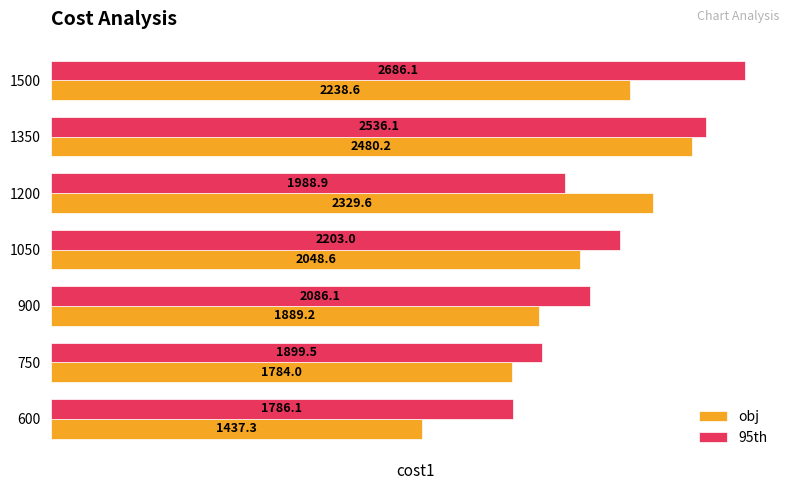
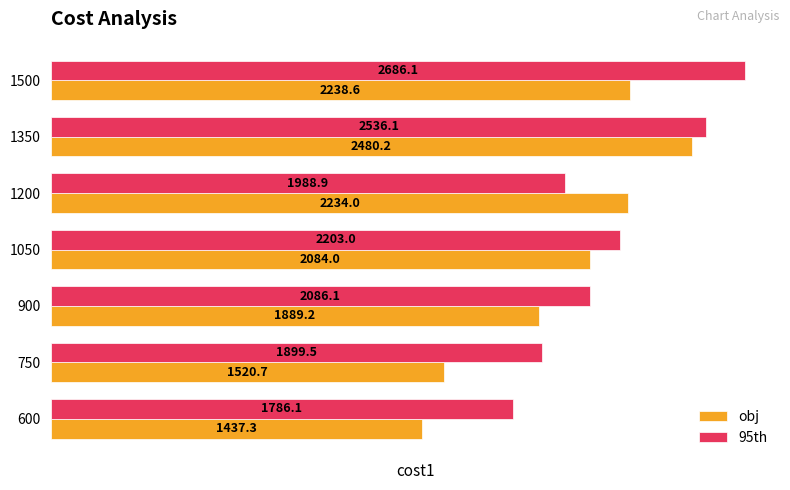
  {
    "obj": {
      "1500": 2238.6,
      "1350": 2480.2,
-     "1200": 2329.6,
-     "1050": 2048.6,
+     "1200": 2234.0,
+     "1050": 2084.0,
      "900": 1889.2,
-     "750": 1784.0,
+     "750": 1520.7,
      "600": 1437.3
    },
    "95th": {
      "1500": 2686.1,
      "1350": 2536.1,
      "1200": 1988.9,
      "1050": 2203.0,
      "900": 2086.1,
      "750": 1899.5,
      "600": 1786.1
    }
  }
